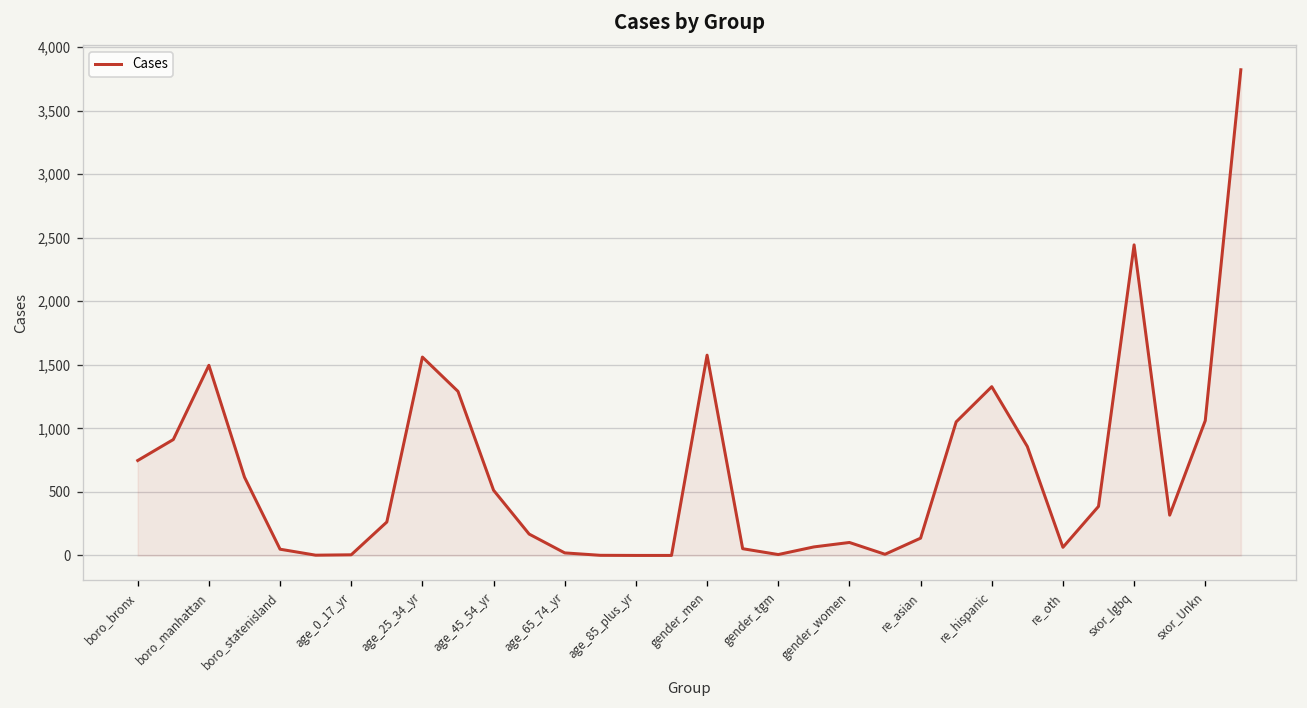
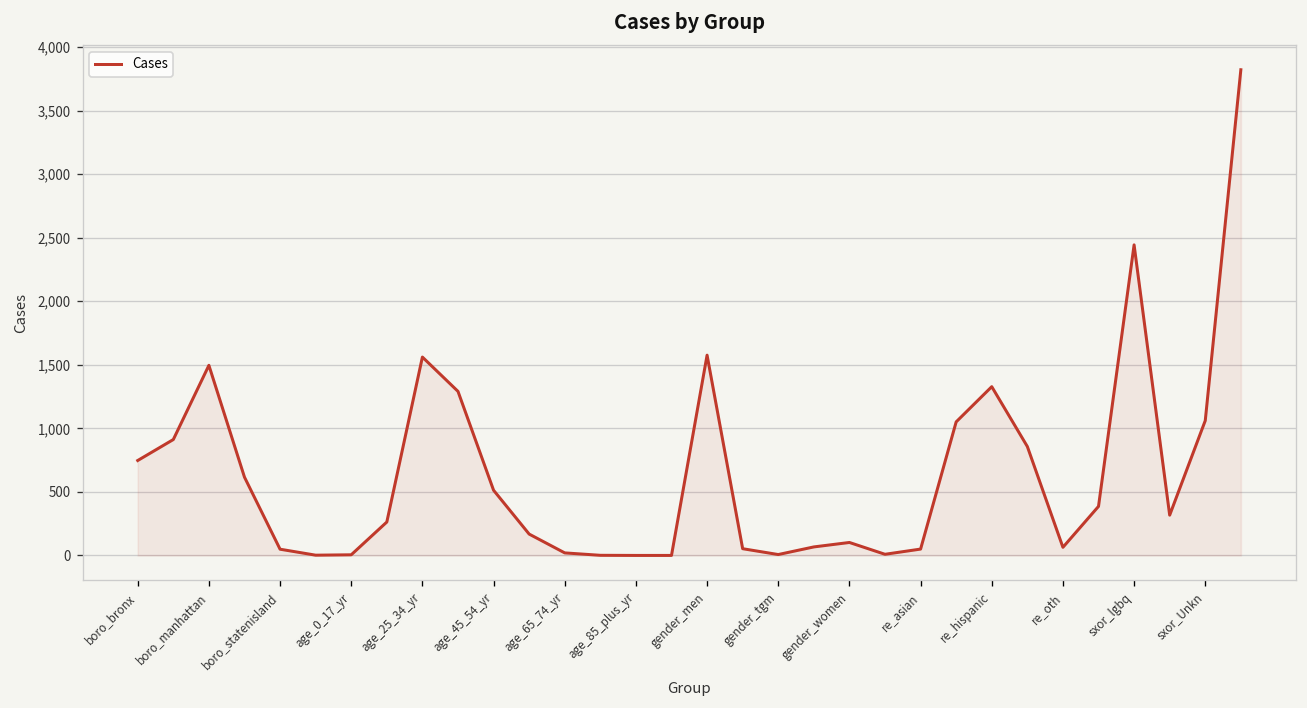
  {
    "boro_bronx": "750",
    "boro_manhattan": "1,500",
    "boro_statenisland": "50",
    "age_0_17_yr": "10",
    "age_25_34_yr": "1,560",
    "age_45_54_yr": "510",
    "age_65_74_yr": "20",
    "age_85_plus_yr": "0",
    "gender_men": "1,580",
    "gender_tgm": "10",
    "gender_women": "100",
-   "re_asian": "140",
+   "re_asian": "50",
    "re_hispanic": "1,330",
    "re_oth": "60",
    "sxor_lgbq": "2,440",
    "sxor_Unkn": "1,060"
  }
